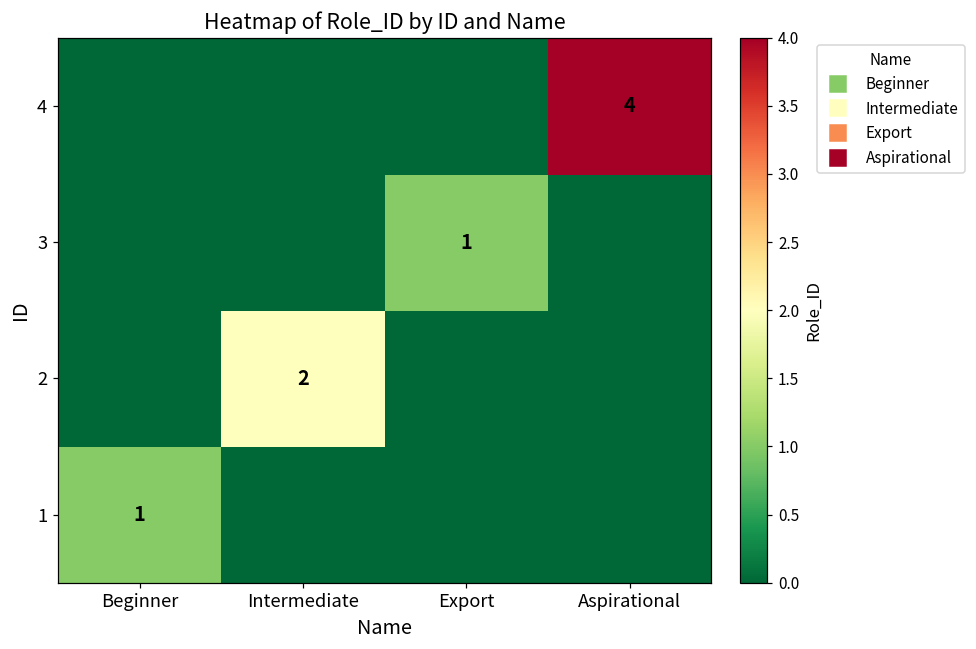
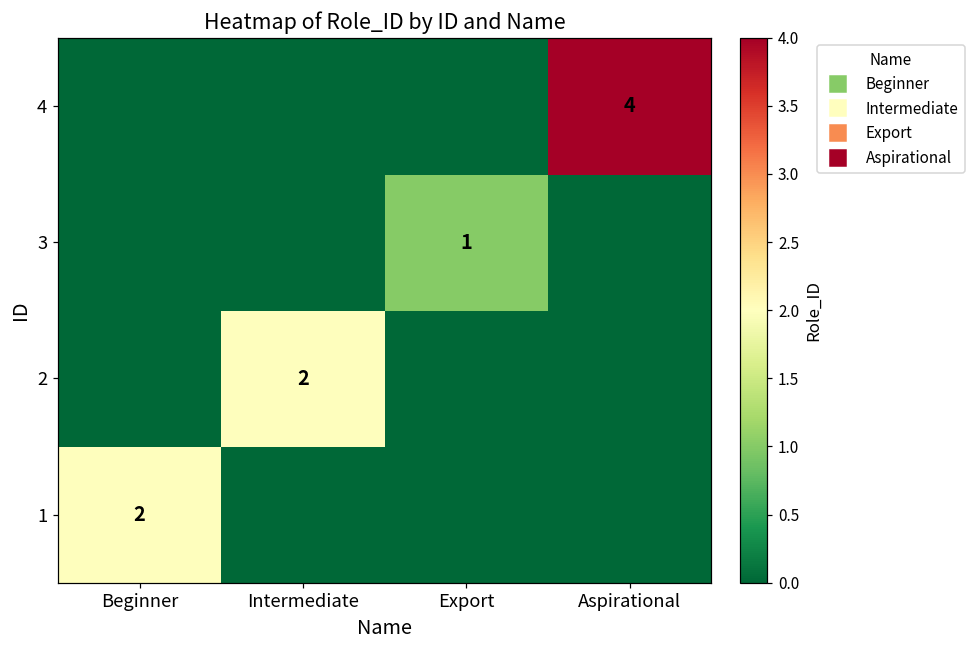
  {
    "4": {
      "Aspirational": 4
    },
    "3": {
      "Export": 1
    },
    "2": {
      "Intermediate": 2
    },
    "1": {
-     "Beginner": 1
+     "Beginner": 2
    }
  }
